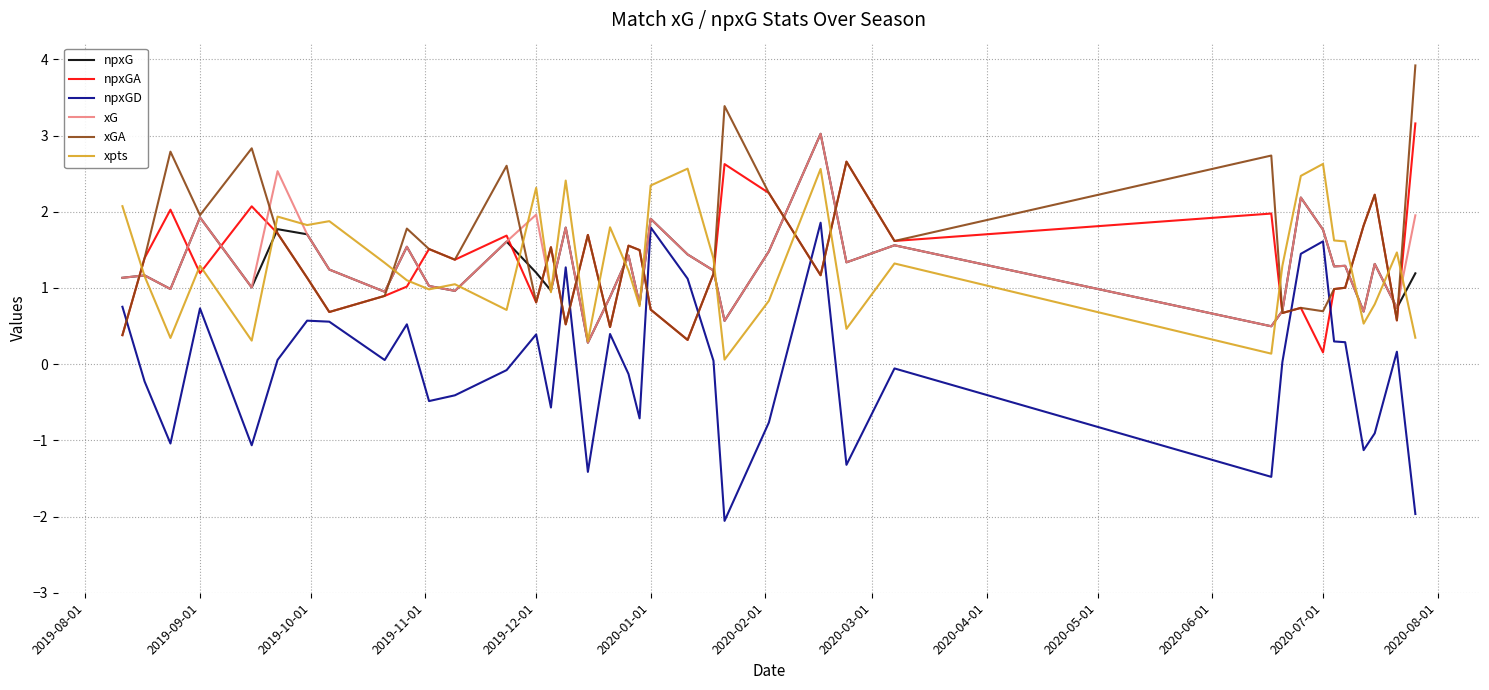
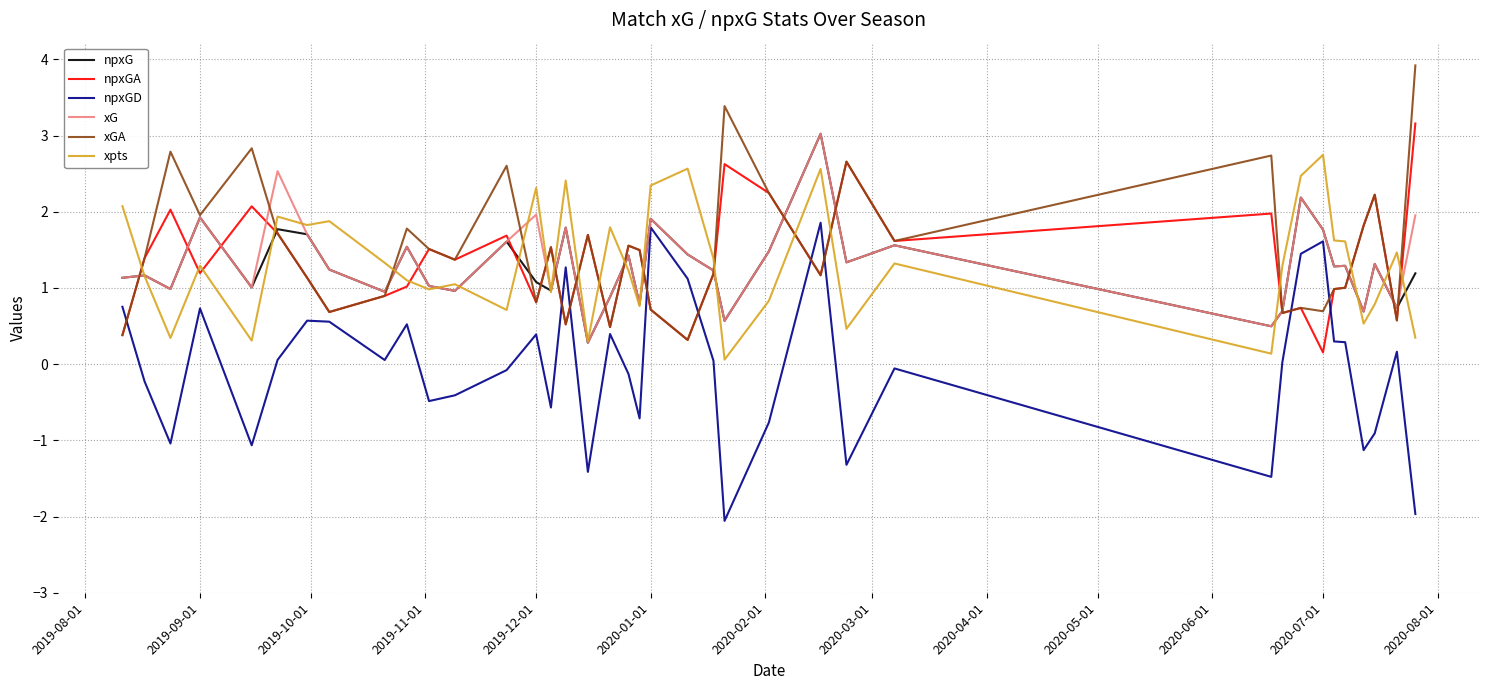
  {
    "npxG": {
-     "2019-12-01": 1.2
+     "2019-12-01": 1.1
    },
    "npxGA": {
      "2019-09-01": 1.2,
      "2020-07-01": 0.2
    },
    "npxGD": {
      "2019-09-01": 0.7,
      "2019-12-01": 0.4,
      "2020-01-01": 1.8,
      "2020-07-01": 1.6
    },
    "xG": {
      "2019-12-01": 2.0
    },
    "xGA": {
      "2020-07-01": 0.7
    },
    "xpts": {
      "2019-09-01": 1.3,
      "2019-12-01": 2.3,
      "2020-01-01": 2.3,
-     "2020-07-01": 2.6
+     "2020-07-01": 2.7
    }
  }
